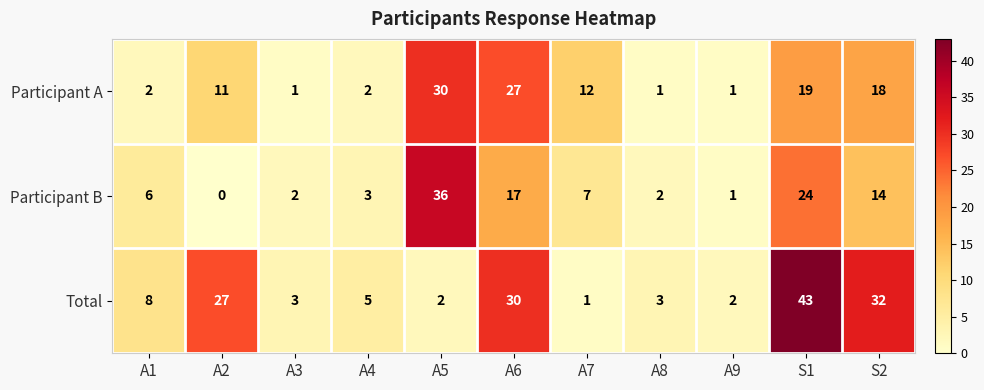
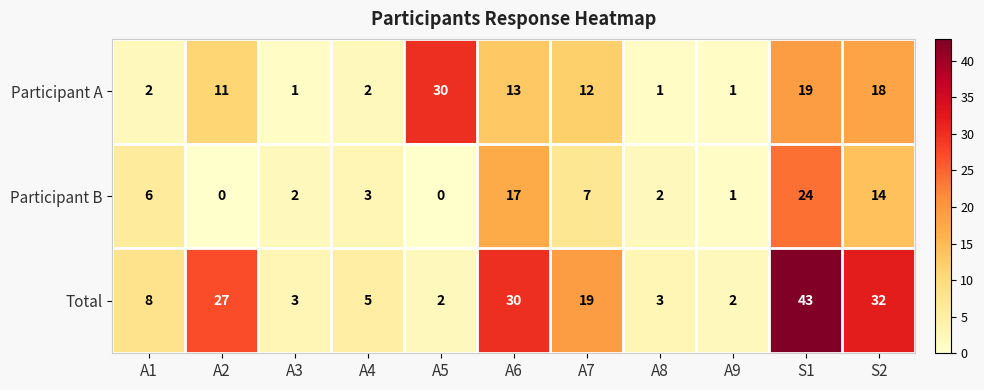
  {
    "Participant A": {
      "A1": 2,
      "A2": 11,
      "A3": 1,
      "A4": 2,
      "A5": 30,
-     "A6": 27,
+     "A6": 13,
      "A7": 12,
      "A8": 1,
      "A9": 1,
      "S1": 19,
      "S2": 18
    },
    "Participant B": {
      "A1": 6,
      "A2": 0,
      "A3": 2,
      "A4": 3,
-     "A5": 36,
+     "A5": 0,
      "A6": 17,
      "A7": 7,
      "A8": 2,
      "A9": 1,
      "S1": 24,
      "S2": 14
    },
    "Total": {
      "A1": 8,
      "A2": 27,
      "A3": 3,
      "A4": 5,
      "A5": 2,
      "A6": 30,
-     "A7": 1,
+     "A7": 19,
      "A8": 3,
      "A9": 2,
      "S1": 43,
      "S2": 32
    }
  }
